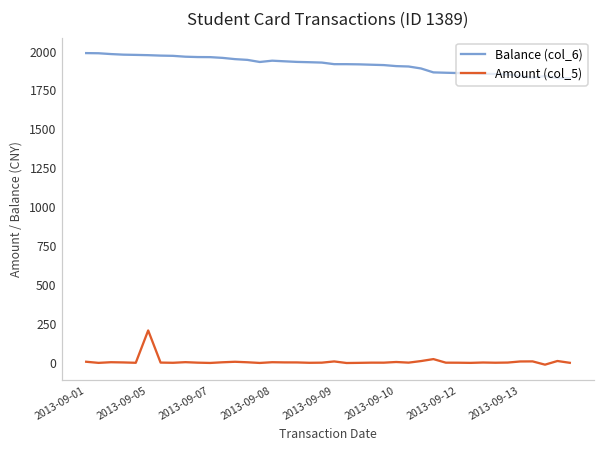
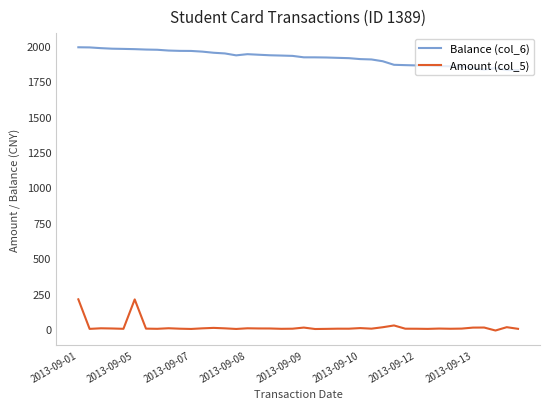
  {
    "Balance (col_6)": {
      "2013-09-01": 1990,
      "2013-09-05": 1980
    },
    "Amount (col_5)": {
-     "2013-09-01": 10,
+     "2013-09-01": 210,
      "2013-09-05": 210
    }
  }
